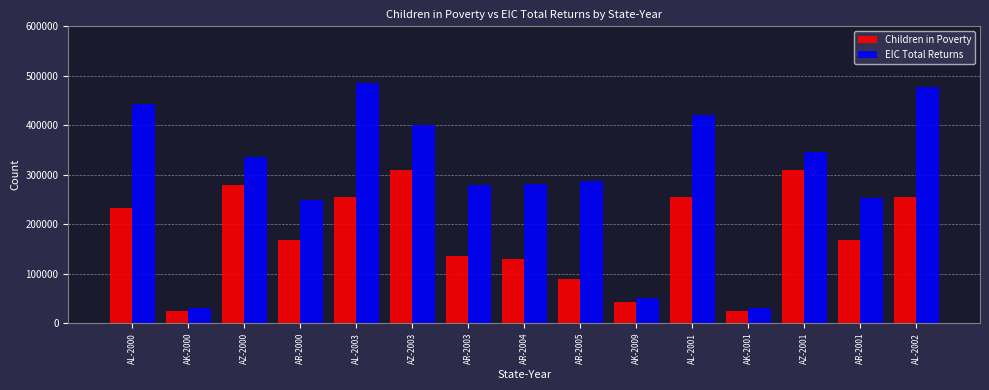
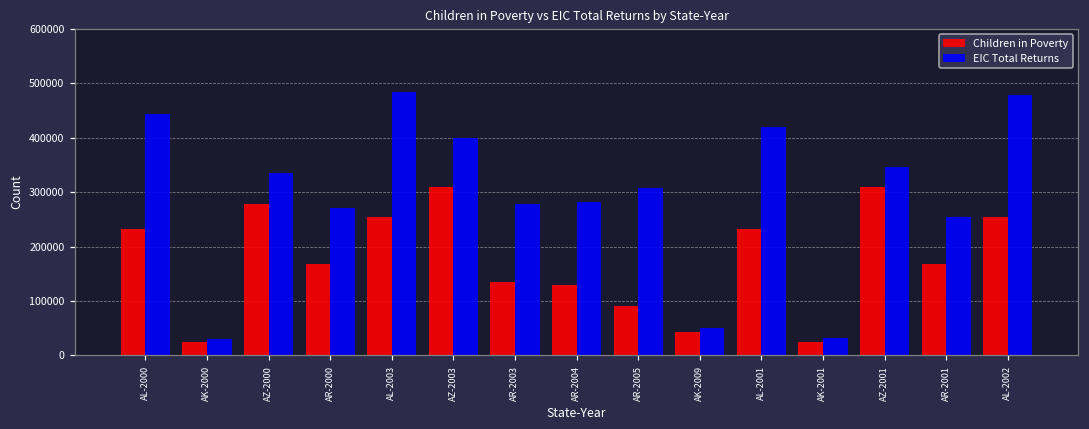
  {
    "Children in Poverty": {
      "AL-2000": 230000,
      "AK-2000": 30000,
      "AZ-2000": 280000,
      "AR-2000": 170000,
      "AL-2003": 260000,
      "AZ-2003": 310000,
      "AR-2003": 140000,
      "AR-2004": 130000,
      "AR-2005": 90000,
      "AK-2009": 40000,
-     "AL-2001": 260000,
+     "AL-2001": 230000,
      "AK-2001": 30000,
      "AZ-2001": 310000,
      "AR-2001": 170000,
      "AL-2002": 260000
    },
    "EIC Total Returns": {
      "AL-2000": 440000,
      "AK-2000": 30000,
      "AZ-2000": 340000,
-     "AR-2000": 250000,
+     "AR-2000": 270000,
      "AL-2003": 480000,
      "AZ-2003": 400000,
      "AR-2003": 280000,
      "AR-2004": 280000,
-     "AR-2005": 290000,
+     "AR-2005": 310000,
      "AK-2009": 50000,
      "AL-2001": 420000,
      "AK-2001": 30000,
      "AZ-2001": 350000,
      "AR-2001": 250000,
      "AL-2002": 480000
    }
  }
